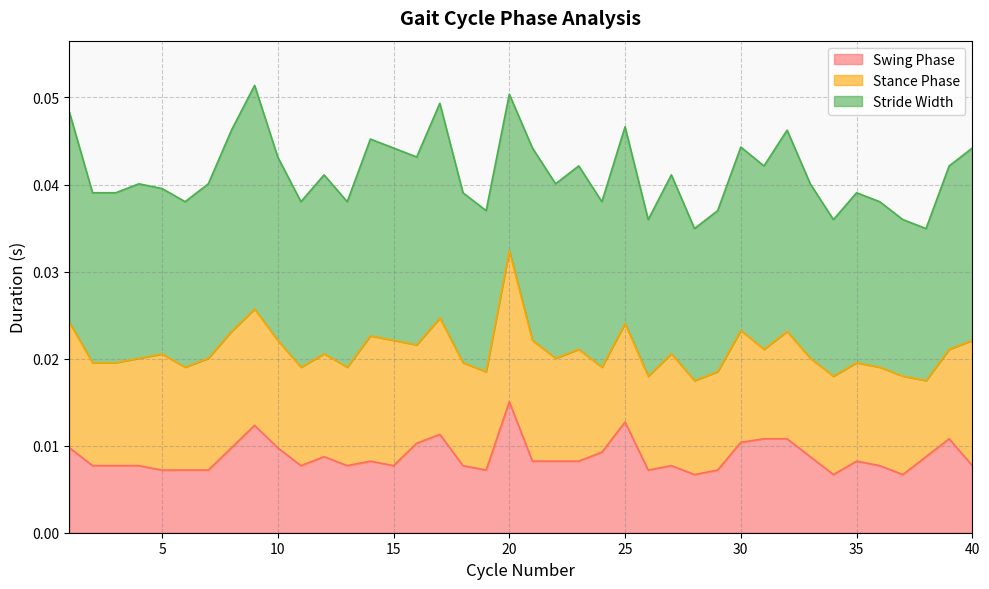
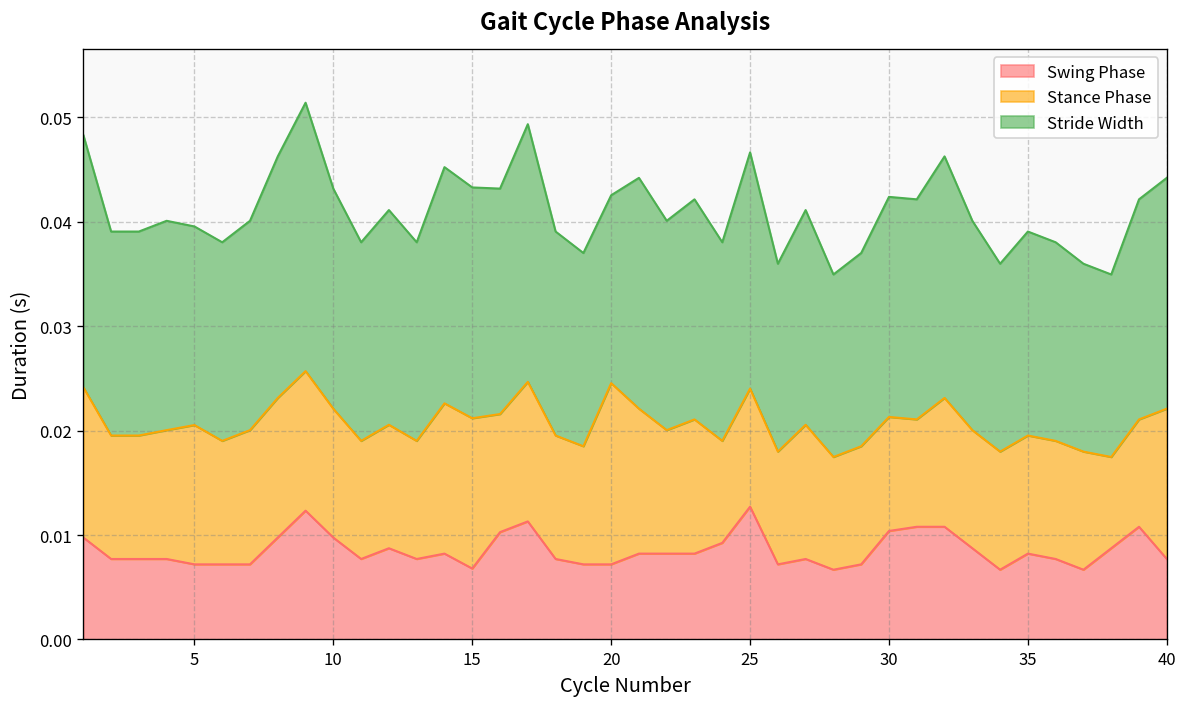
  {
    "Swing Phase": {
      "5": 0.007,
      "10": 0.010,
-     "15": 0.008,
-     "20": 0.015,
+     "15": 0.007,
+     "20": 0.007,
      "25": 0.013,
      "30": 0.010,
      "35": 0.008,
      "40": 0.008
    },
    "Stance Phase": {
      "5": 0.013,
      "10": 0.012,
      "15": 0.014,
      "20": 0.017,
      "25": 0.011,
-     "30": 0.013,
+     "30": 0.011,
      "35": 0.011,
      "40": 0.014
    },
    "Stride Width": {
      "5": 0.019,
      "10": 0.021,
      "15": 0.022,
      "20": 0.018,
      "25": 0.023,
      "30": 0.021,
      "35": 0.020,
      "40": 0.022
    }
  }
